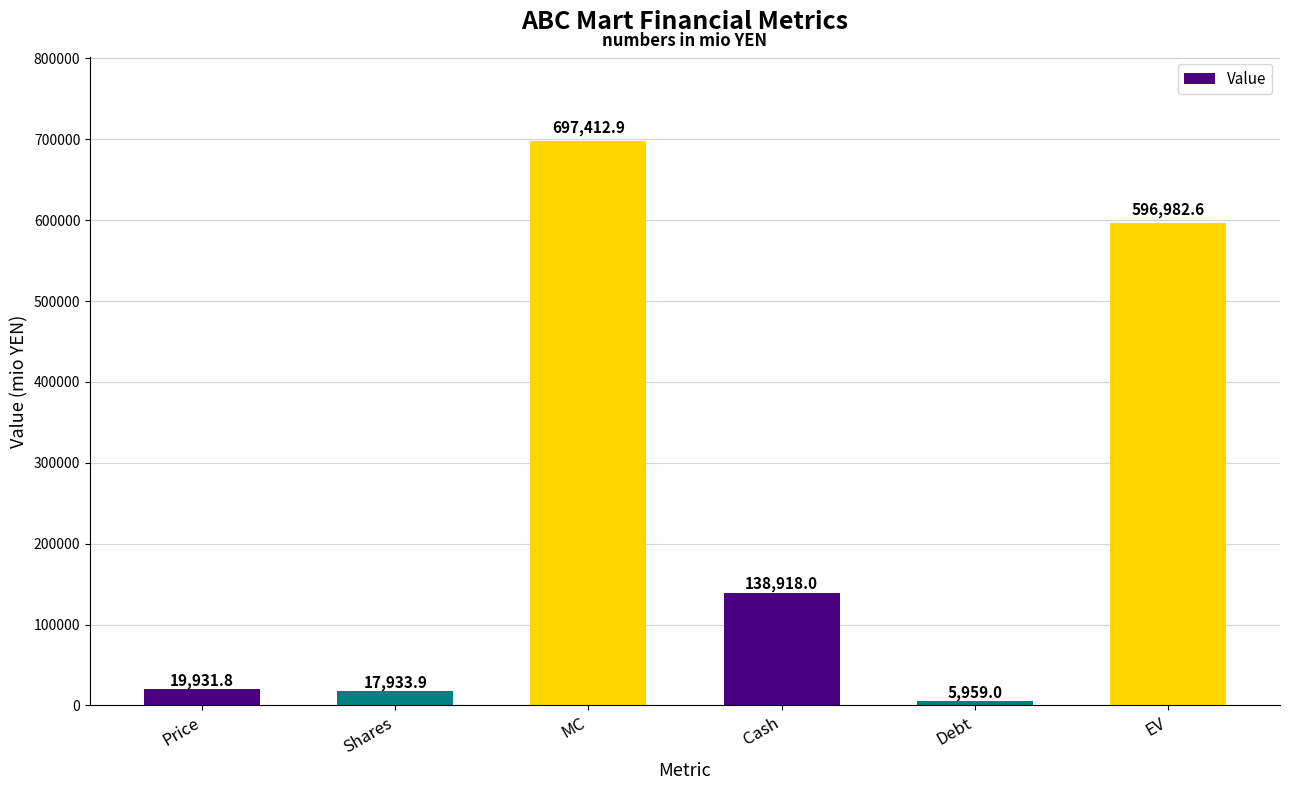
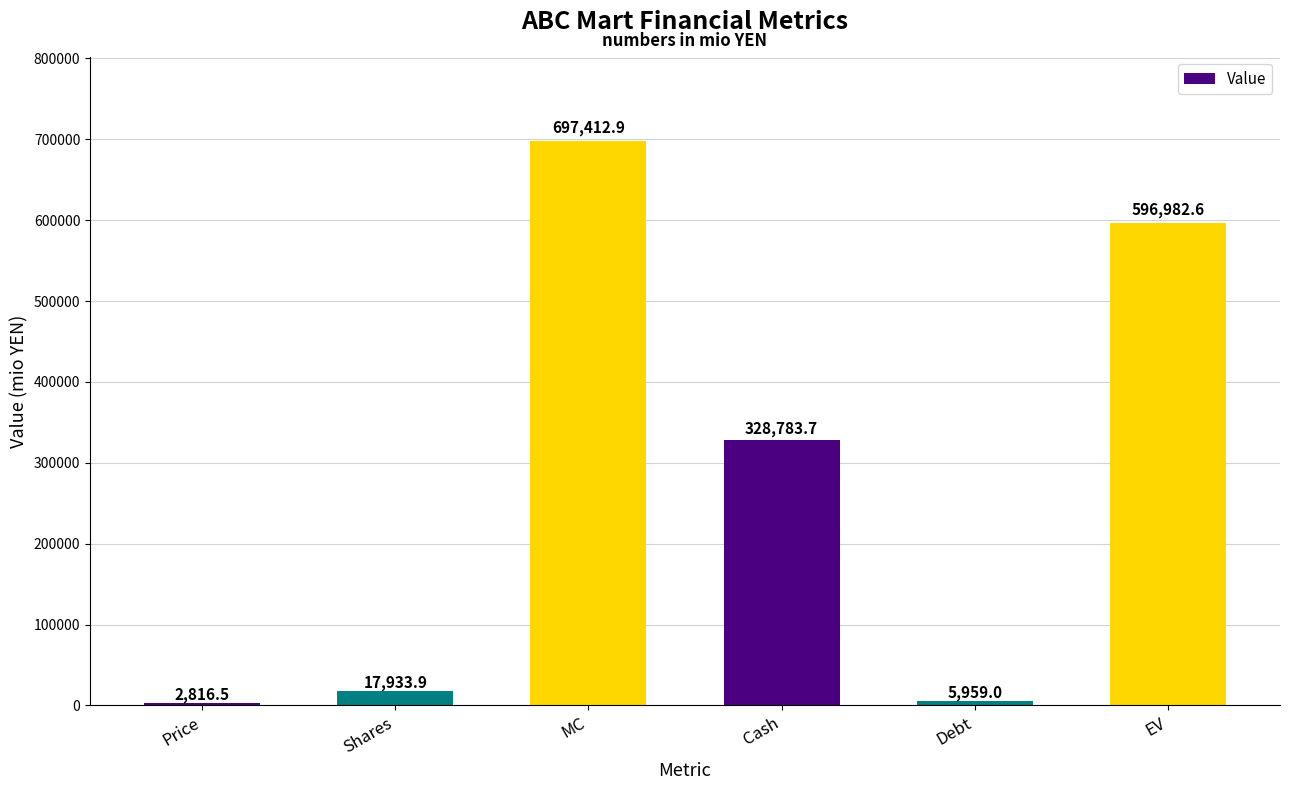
  {
-   "Price": "19,931.8",
+   "Price": "2,816.5",
    "Shares": "17,933.9",
    "MC": "697,412.9",
-   "Cash": "138,918.0",
+   "Cash": "328,783.7",
    "Debt": "5,959.0",
    "EV": "596,982.6"
  }
